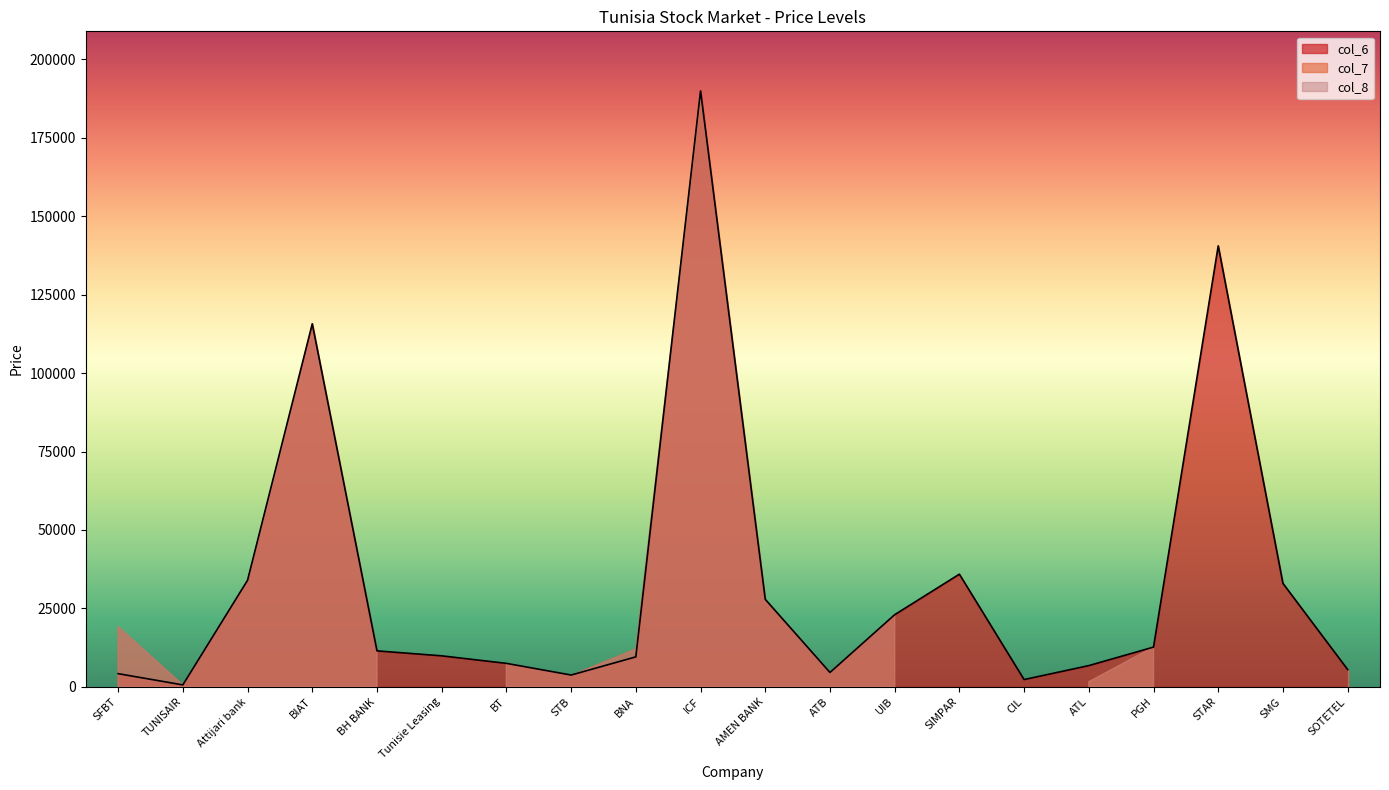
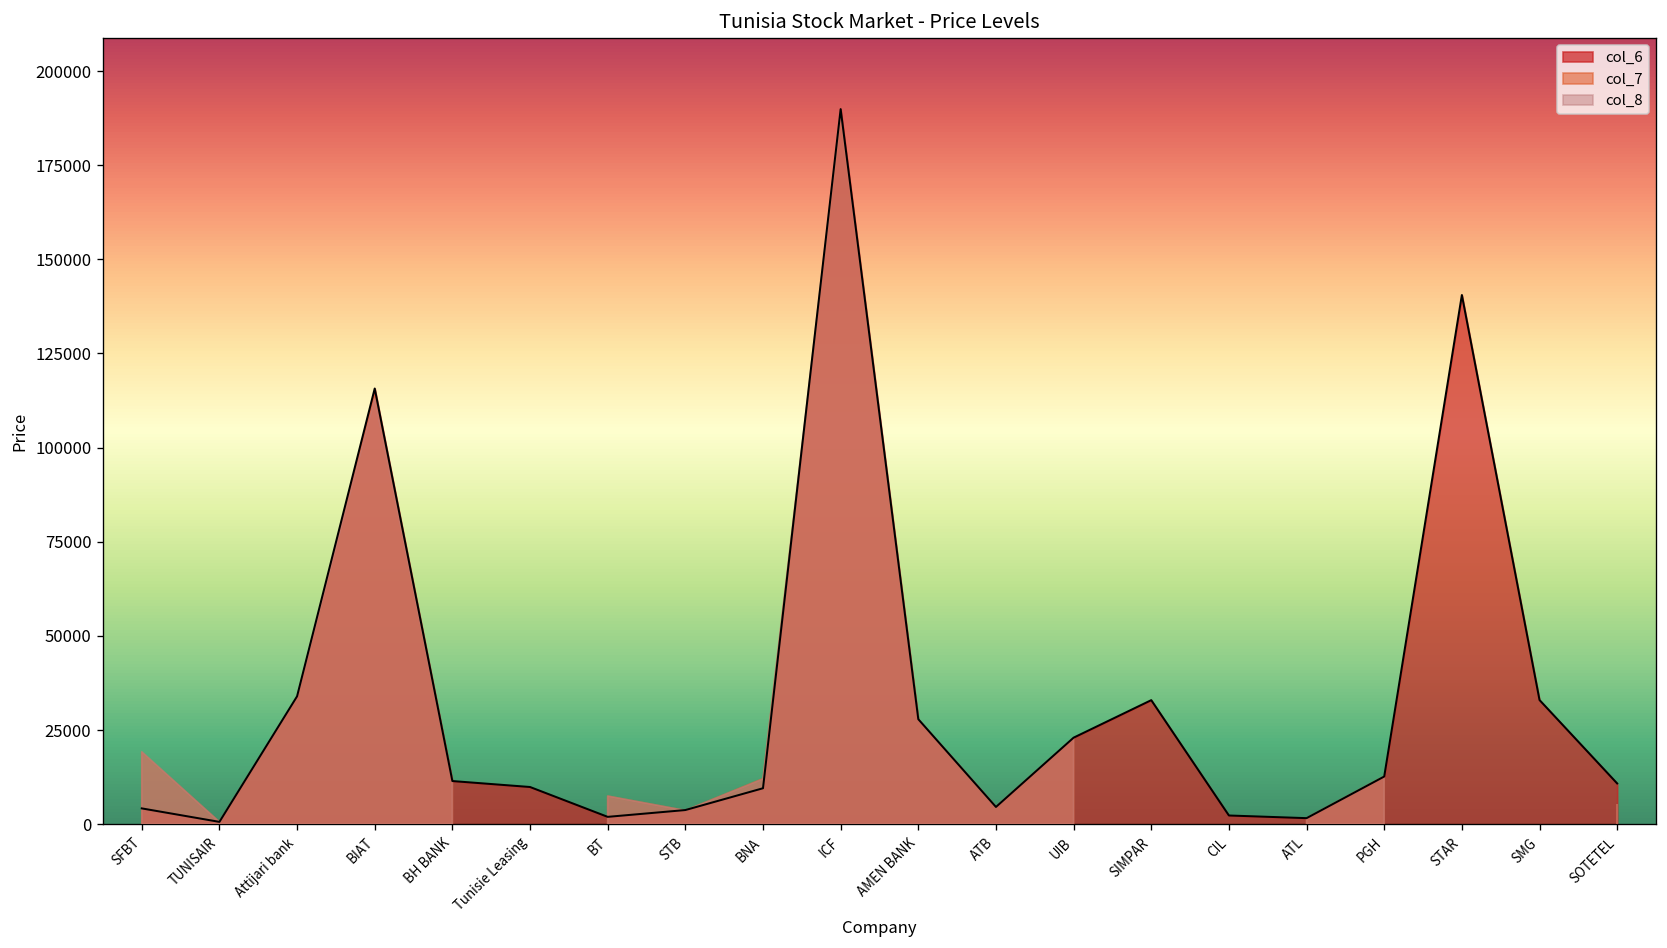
  {
    "SFBT": 4000,
    "TUNISAIR": 1000,
    "Attijari bank": 34000,
    "BIAT": 116000,
    "BH BANK": 11000,
    "Tunisie Leasing": 10000,
-   "BT": 8000,
+   "BT": 2000,
    "STB": 4000,
    "BNA": 10000,
    "ICF": 190000,
    "AMEN BANK": 28000,
    "ATB": 5000,
    "UIB": 23000,
-   "SIMPAR": 36000,
+   "SIMPAR": 33000,
    "CIL": 2000,
-   "ATL": 7000,
+   "ATL": 2000,
    "PGH": 13000,
    "STAR": 141000,
    "SMG": 33000,
-   "SOTETEL": 6000
+   "SOTETEL": 11000
  }
